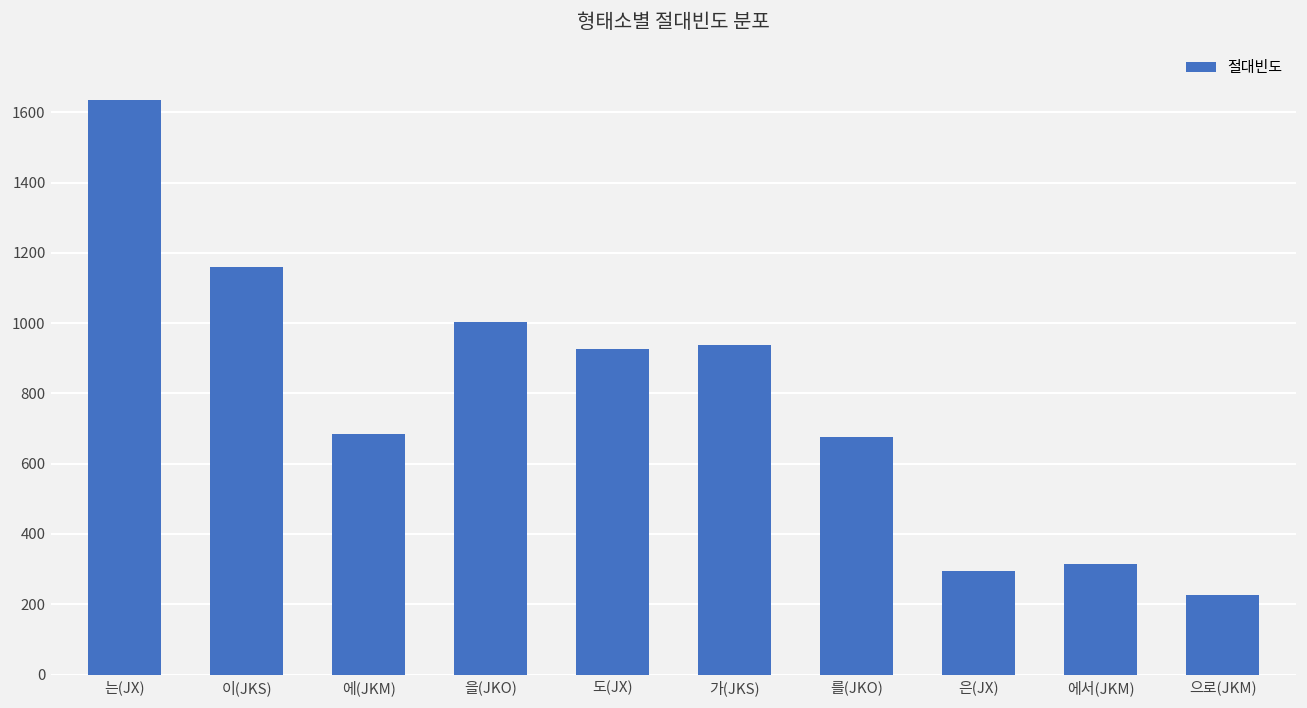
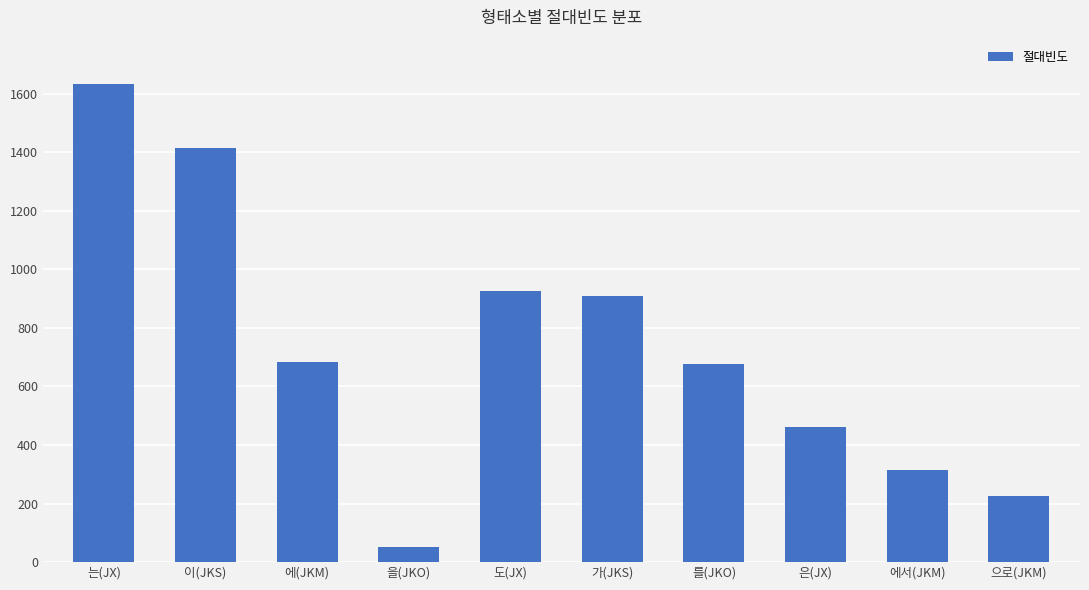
  {
    "는(JX)": 1630,
-   "이(JKS)": 1160,
+   "이(JKS)": 1410,
    "에(JKM)": 690,
-   "을(JKO)": 1000,
+   "을(JKO)": 50,
    "도(JX)": 930,
-   "가(JKS)": 940,
+   "가(JKS)": 910,
    "를(JKO)": 680,
-   "은(JX)": 300,
+   "은(JX)": 460,
    "에서(JKM)": 310,
    "으로(JKM)": 230
  }
